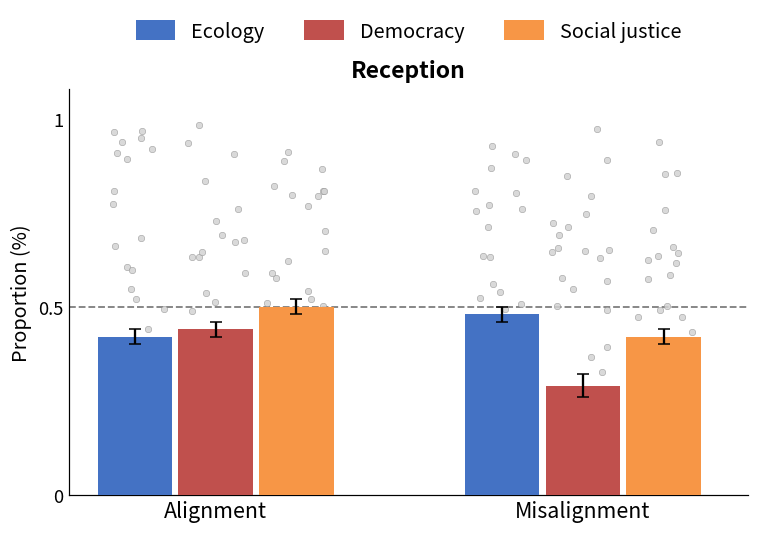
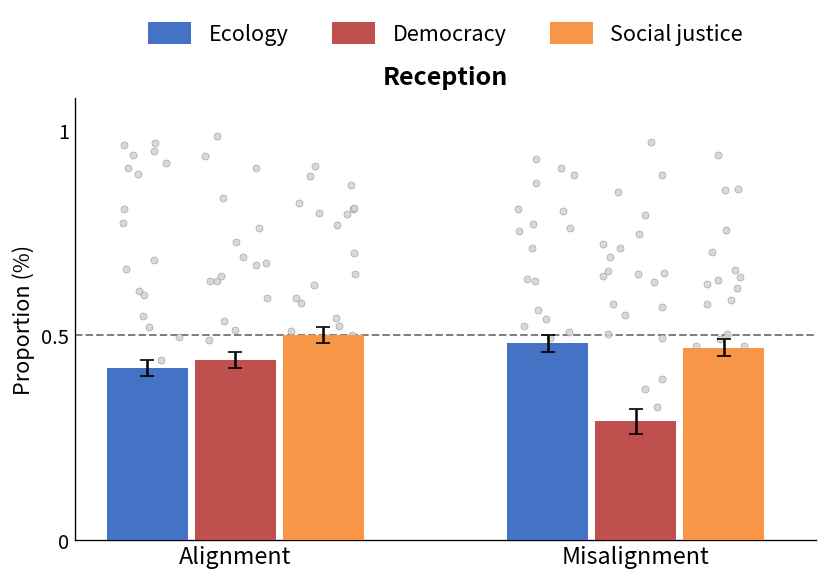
  {
    "Democracy": {
      "Alignment": 0.44,
      "Misalignment": 0.29
    },
    "Social justice": {
      "Alignment": 0.50,
-     "Misalignment": 0.42
+     "Misalignment": 0.47
    }
  }
